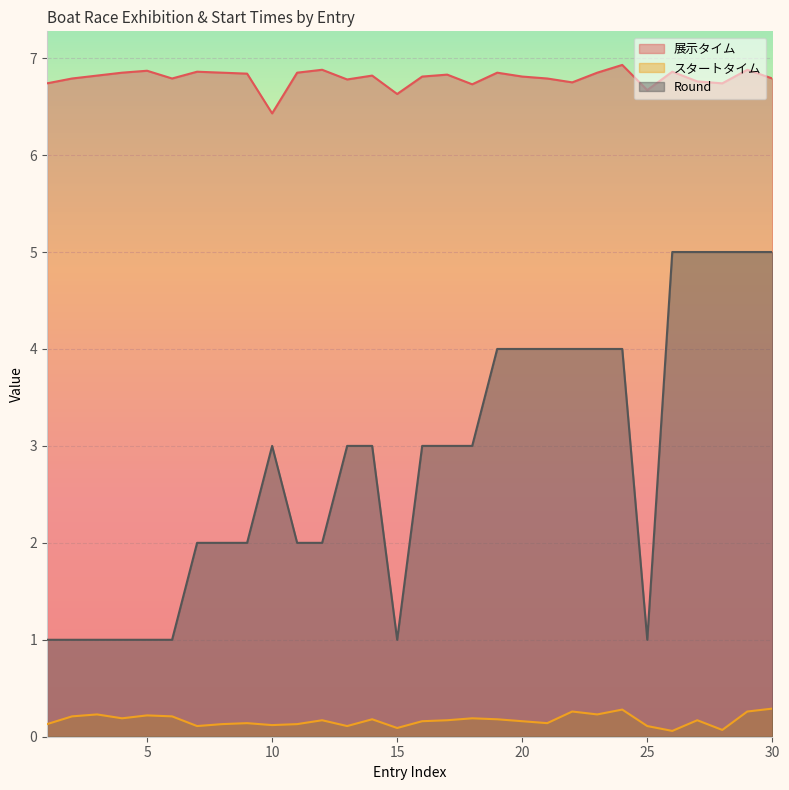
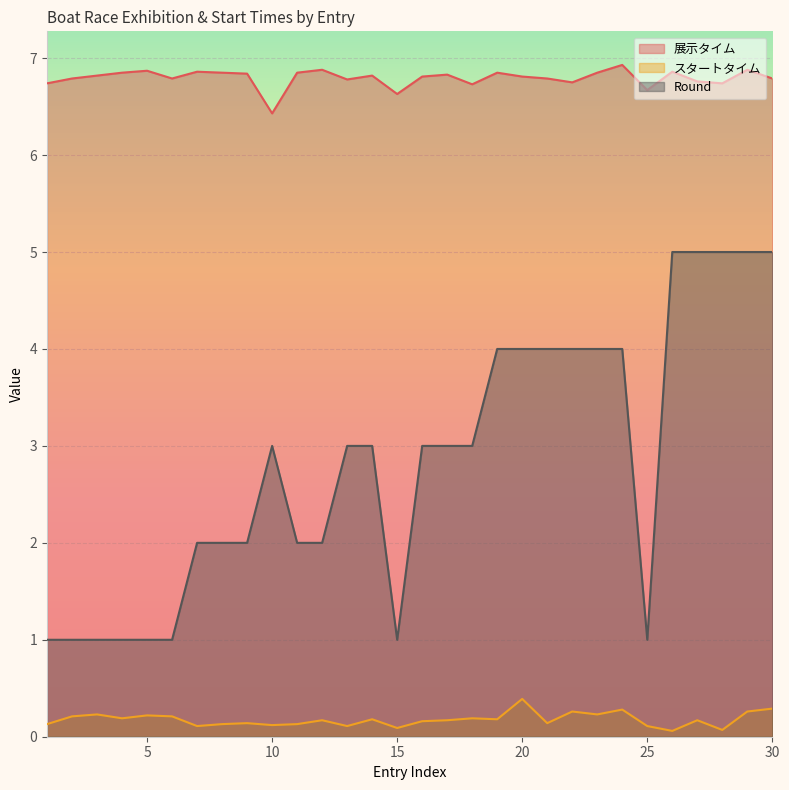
  {
    "展示タイム": {
      "5": 6.9,
      "10": 6.4,
      "15": 6.6,
      "20": 6.8,
      "30": 6.8
    },
    "スタートタイム": {
      "5": 0.2,
      "10": 0.1,
      "15": 0.1,
-     "20": 0.2,
+     "20": 0.4,
      "25": 0.1,
      "30": 0.3
    },
    "Round": {
      "5": 1.0,
      "10": 3.0,
      "15": 1.0,
      "20": 4.0,
      "25": 1.0,
      "30": 5.0
    }
  }
